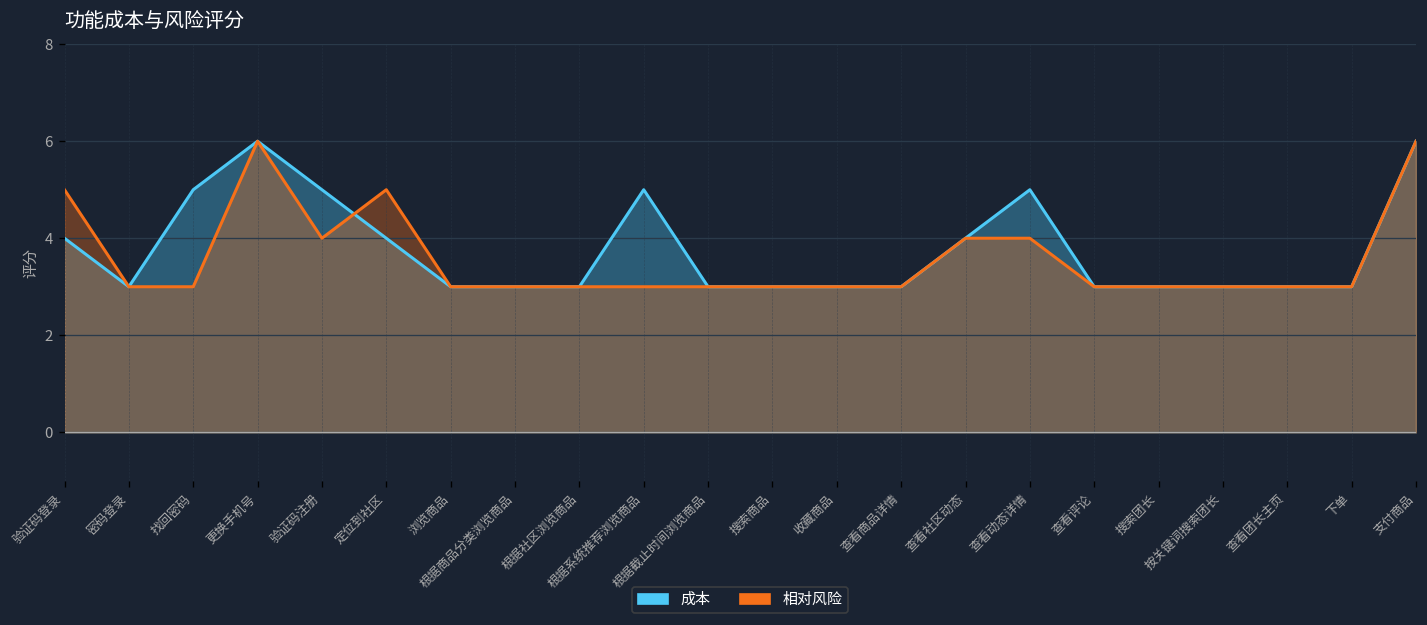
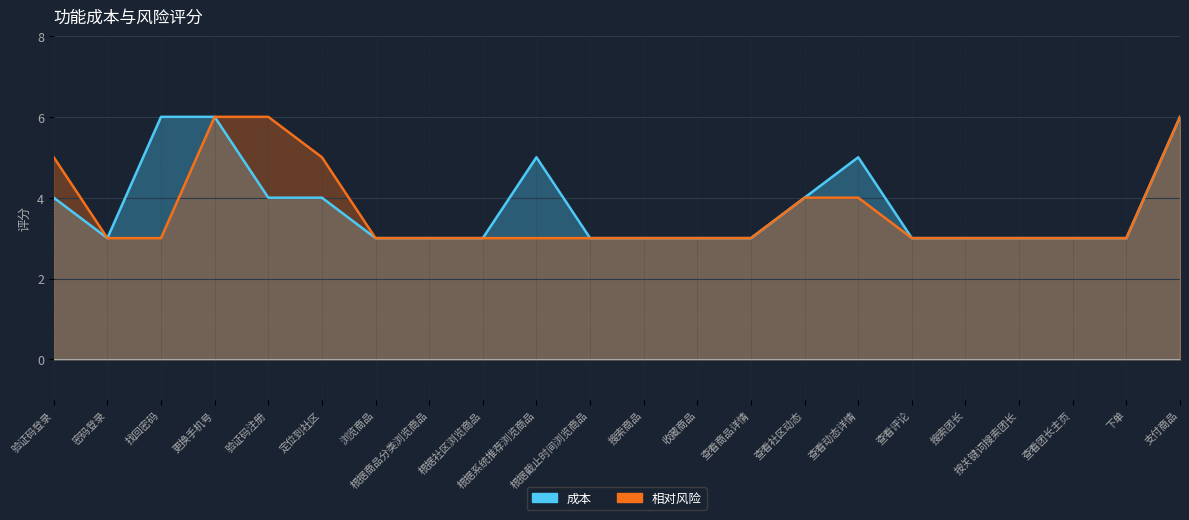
  {
    "成本": {
      "验证码登录": 4,
-     "找回密码": 5,
-     "验证码注册": 5,
+     "找回密码": 6,
+     "验证码注册": 4,
      "定位到社区": 4,
      "根据系统推荐浏览商品": 5,
      "查看动态详情": 5
    },
    "相对风险": {
      "验证码登录": 5,
      "找回密码": 3,
-     "验证码注册": 4,
+     "验证码注册": 6,
      "定位到社区": 5,
      "根据系统推荐浏览商品": 3,
      "查看动态详情": 4
    }
  }
